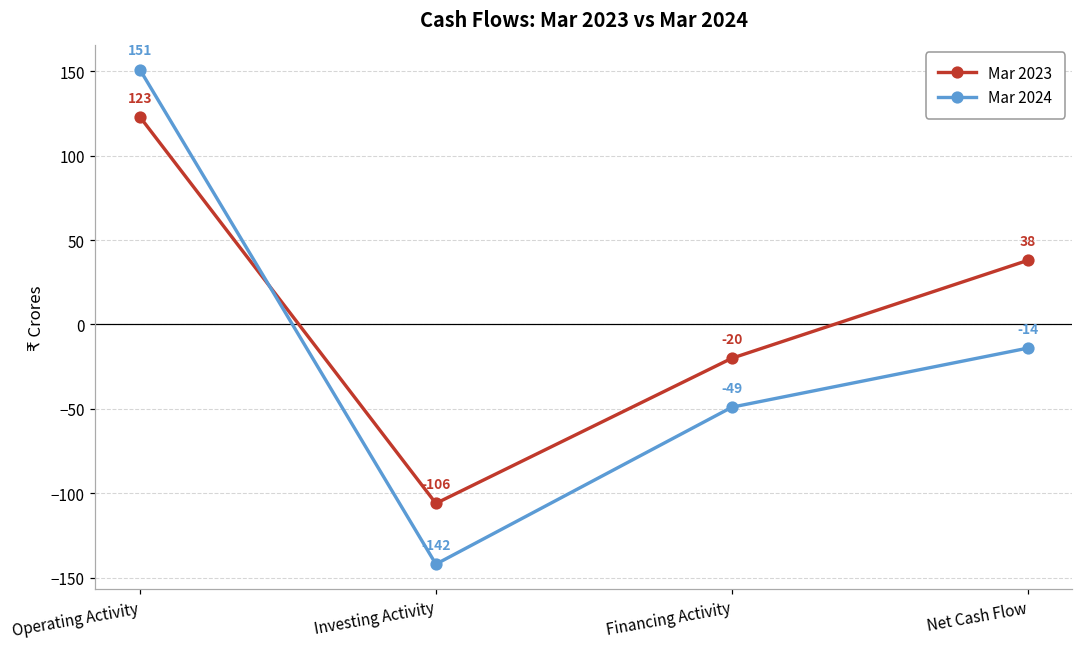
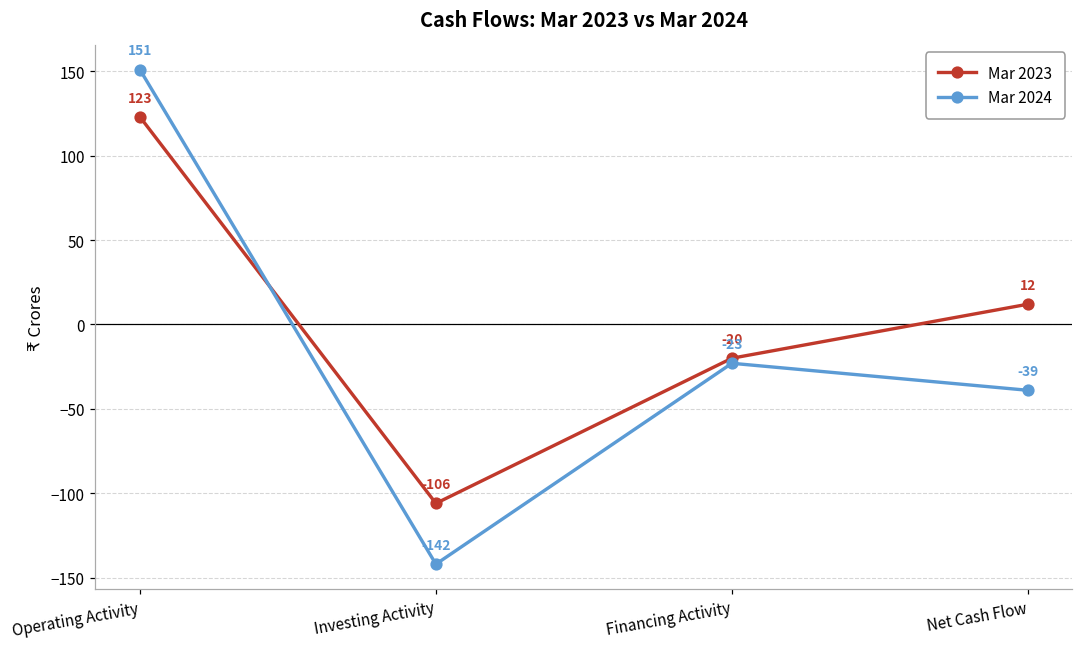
  {
    "Mar 2023": {
      "Operating Activity": 123,
      "Investing Activity": -106,
      "Financing Activity": -20,
-     "Net Cash Flow": 38
+     "Net Cash Flow": 12
    },
    "Mar 2024": {
      "Operating Activity": 151,
      "Investing Activity": -142,
-     "Financing Activity": -49,
-     "Net Cash Flow": -14
+     "Financing Activity": -23,
+     "Net Cash Flow": -39
    }
  }
